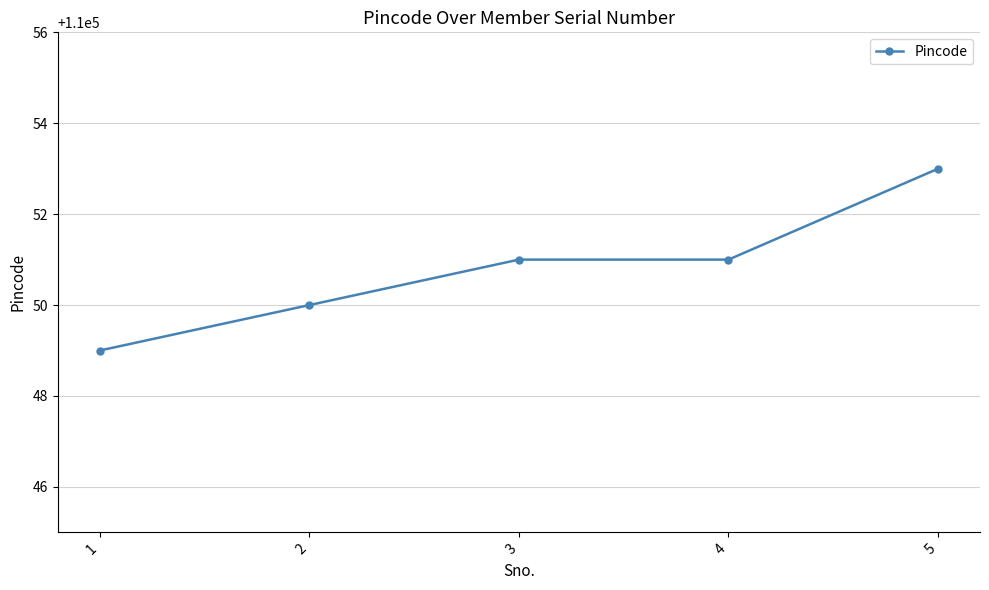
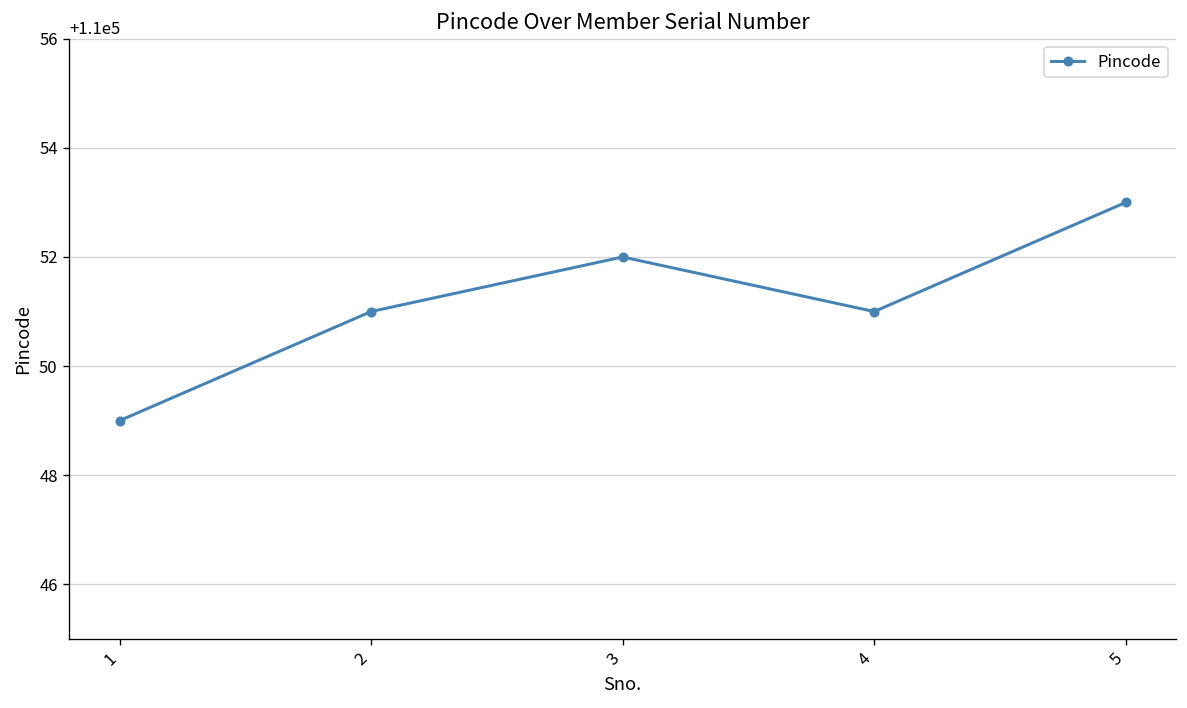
  {
    "1": 110049,
-   "2": 110050,
-   "3": 110051,
+   "2": 110051,
+   "3": 110052,
    "4": 110051,
    "5": 110053
  }
